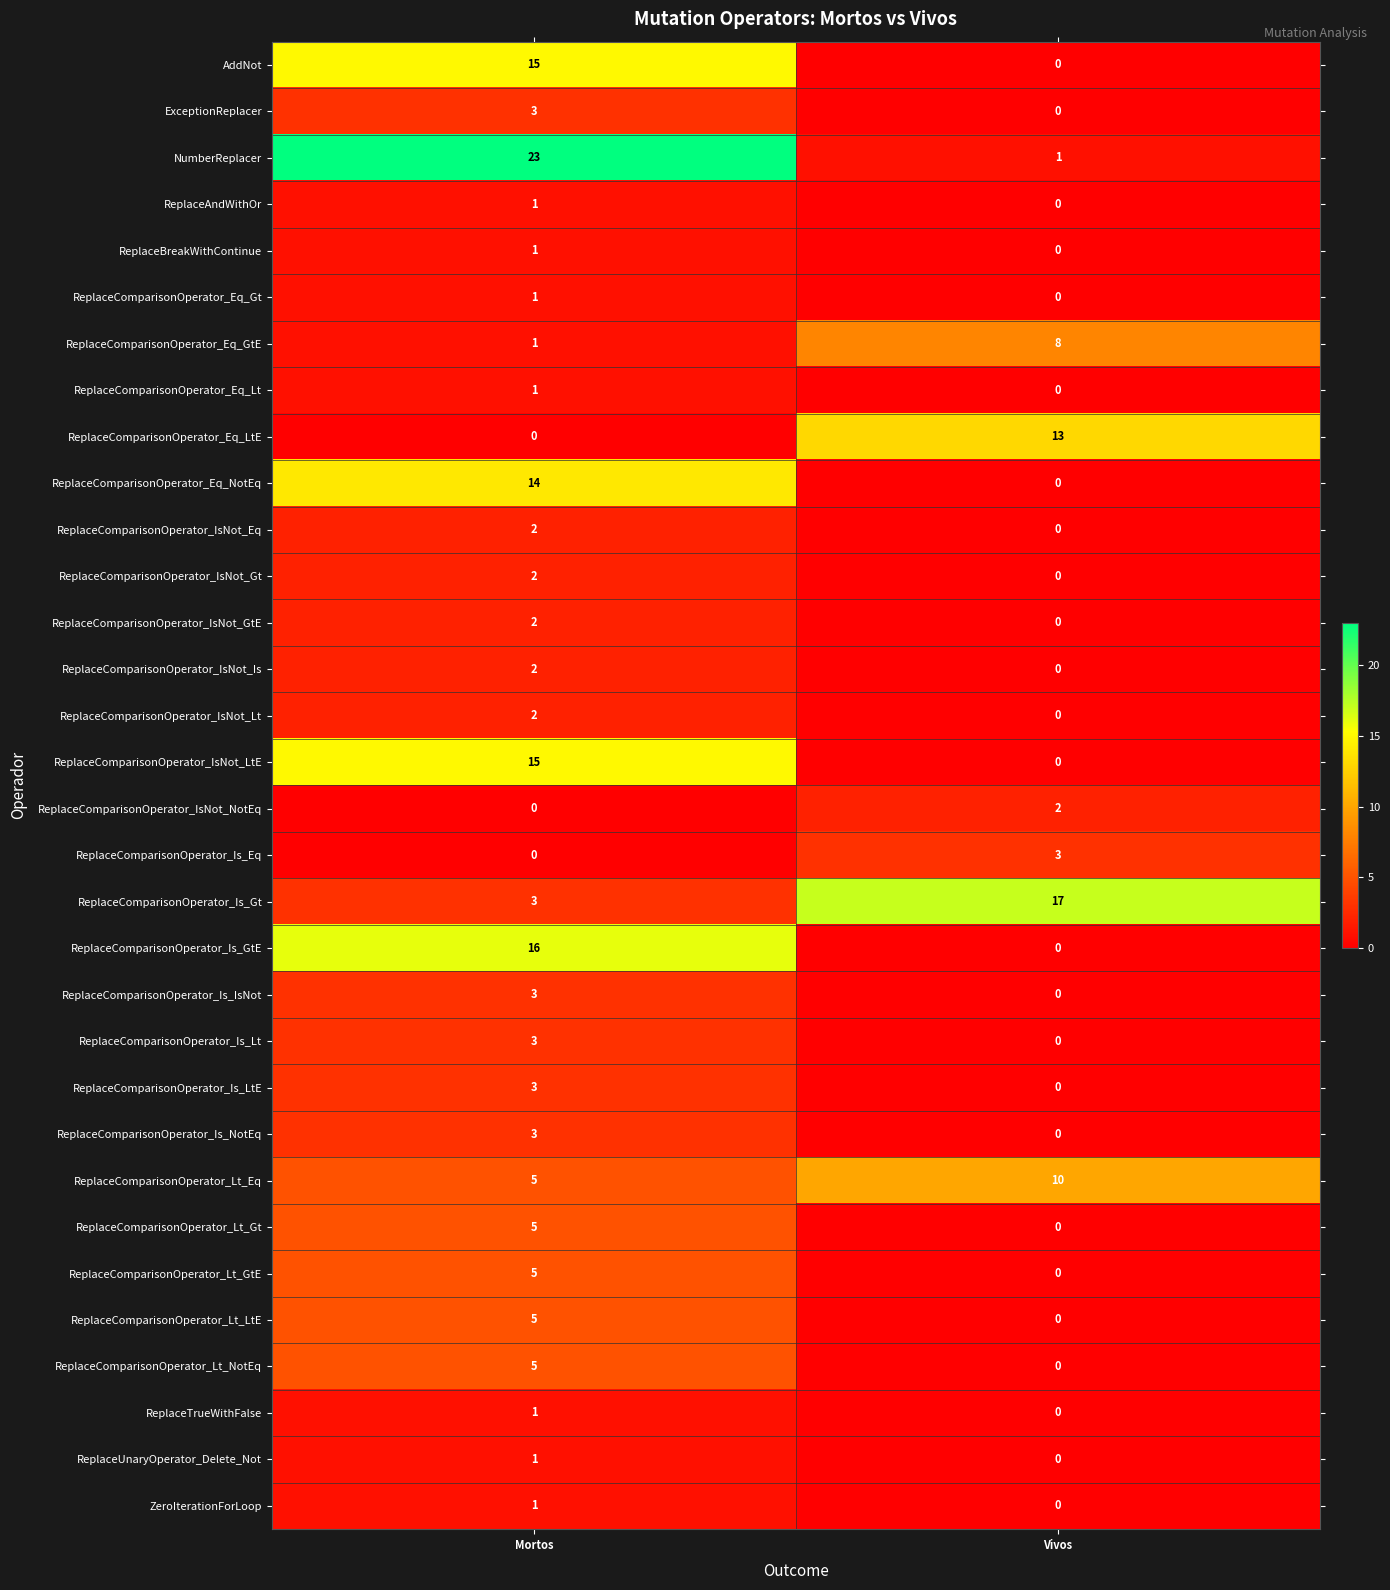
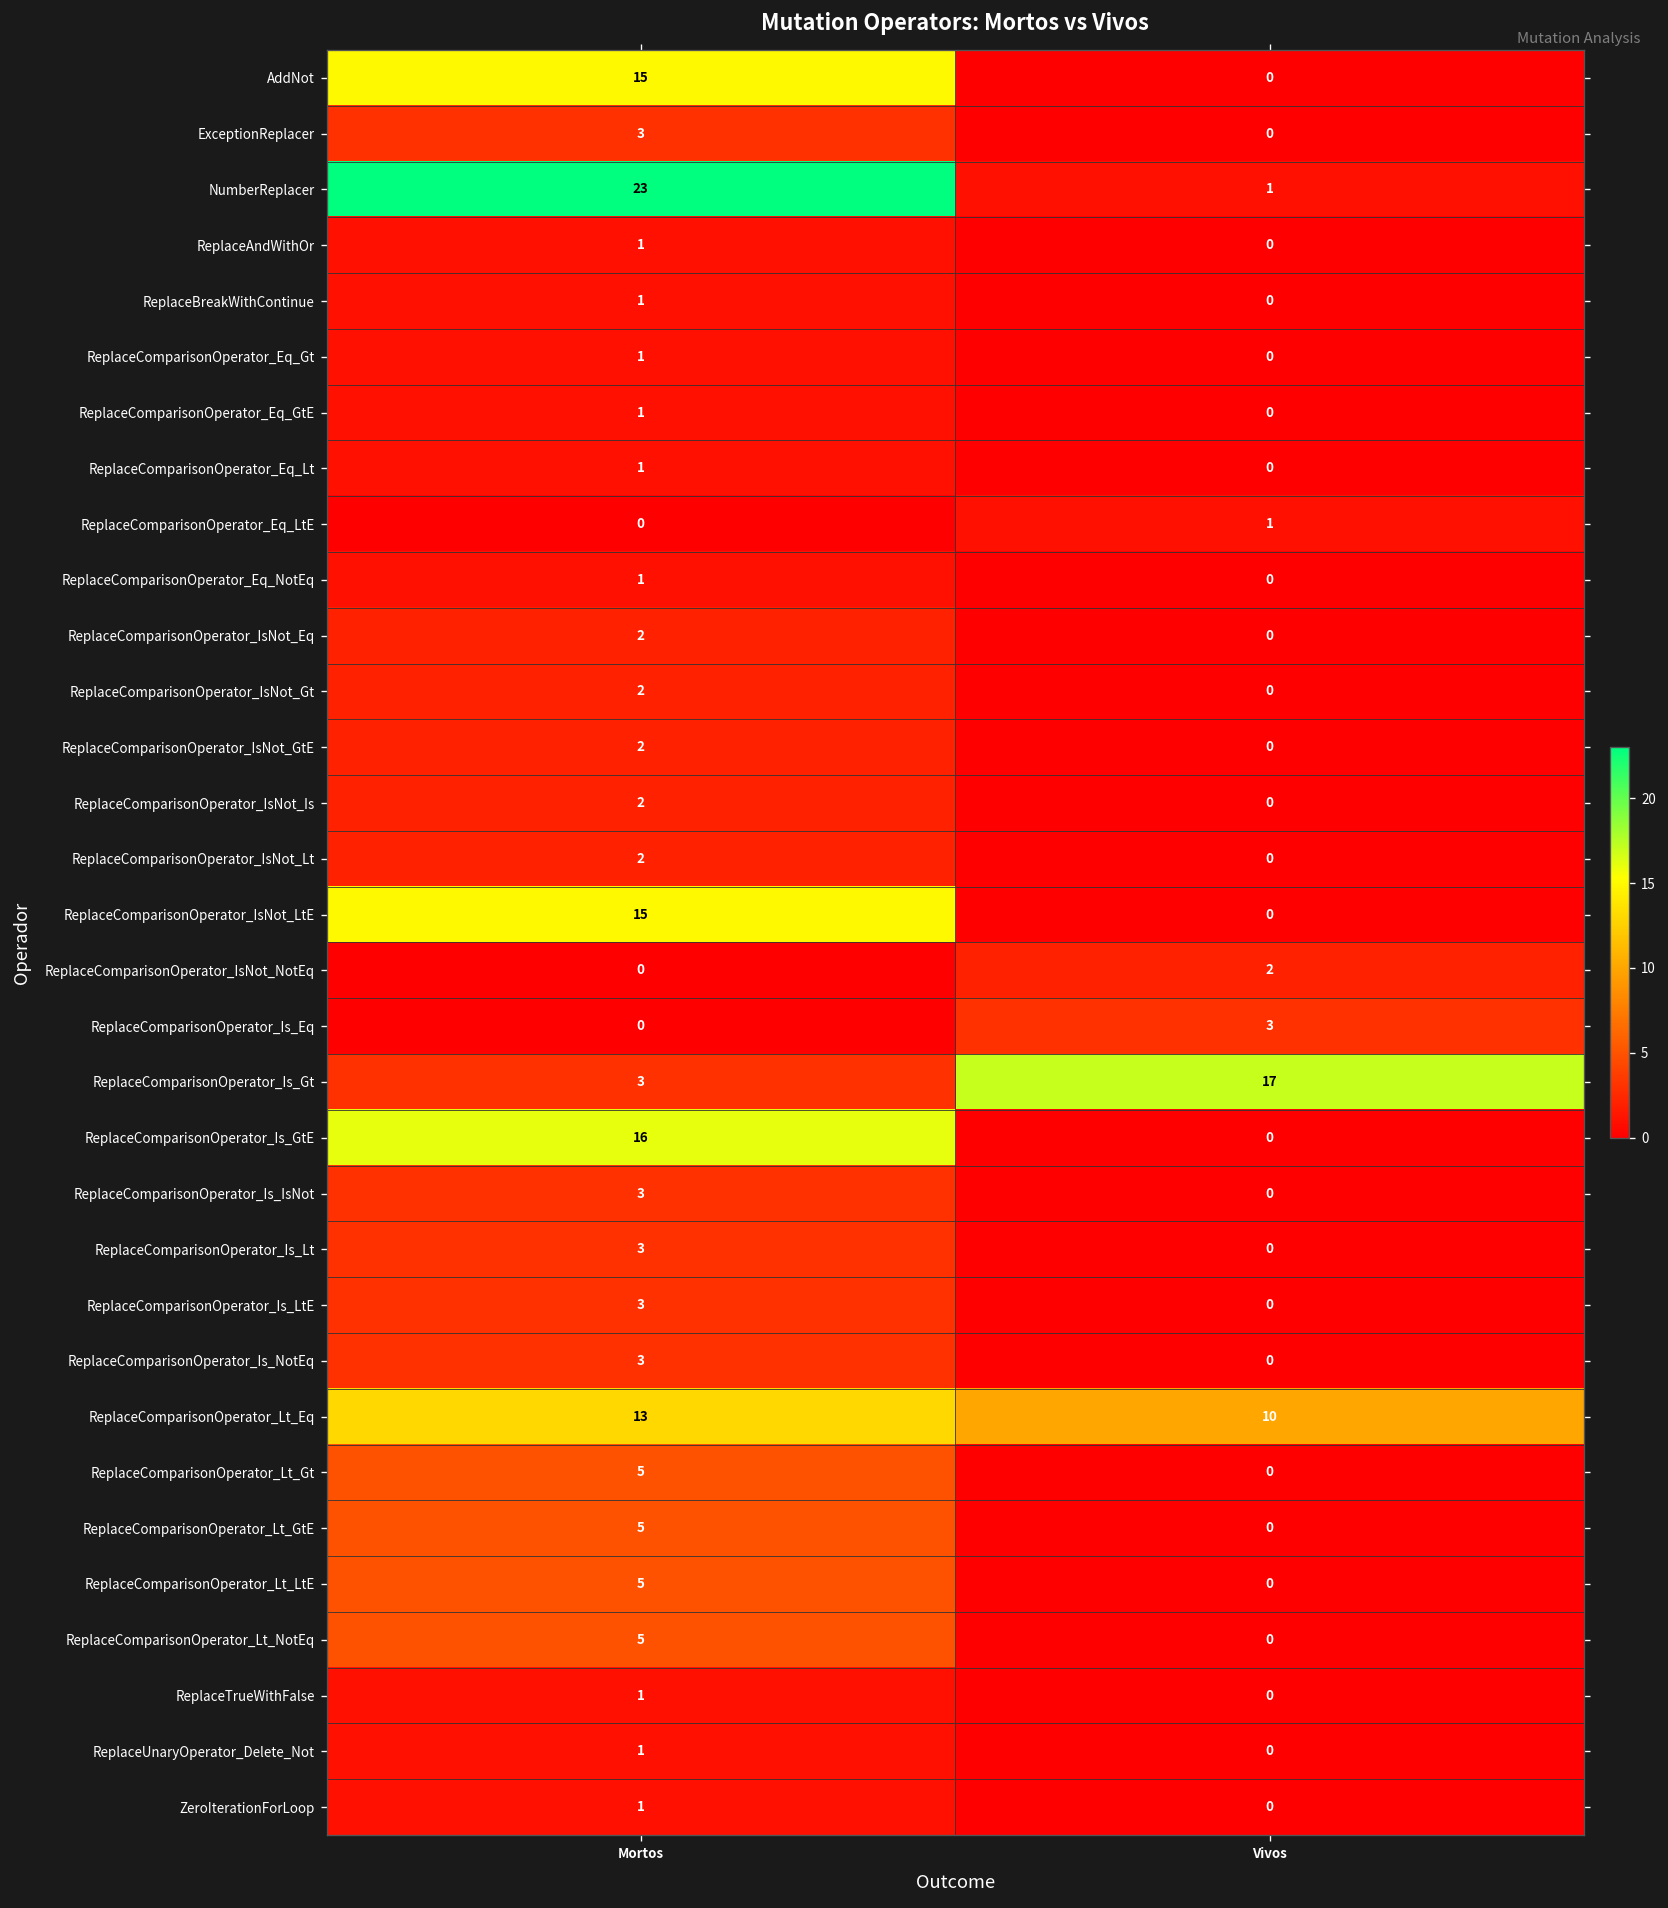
  {
    "AddNot": {
      "Mortos": 15,
      "Vivos": 0
    },
    "ExceptionReplacer": {
      "Mortos": 3,
      "Vivos": 0
    },
    "NumberReplacer": {
      "Mortos": 23,
      "Vivos": 1
    },
    "ReplaceAndWithOr": {
      "Mortos": 1,
      "Vivos": 0
    },
    "ReplaceBreakWithContinue": {
      "Mortos": 1,
      "Vivos": 0
    },
    "ReplaceComparisonOperator_Eq_Gt": {
      "Mortos": 1,
      "Vivos": 0
    },
    "ReplaceComparisonOperator_Eq_GtE": {
      "Mortos": 1,
-     "Vivos": 8
+     "Vivos": 0
    },
    "ReplaceComparisonOperator_Eq_Lt": {
      "Mortos": 1,
      "Vivos": 0
    },
    "ReplaceComparisonOperator_Eq_LtE": {
      "Mortos": 0,
-     "Vivos": 13
+     "Vivos": 1
    },
    "ReplaceComparisonOperator_Eq_NotEq": {
-     "Mortos": 14,
+     "Mortos": 1,
      "Vivos": 0
    },
    "ReplaceComparisonOperator_IsNot_Eq": {
      "Mortos": 2,
      "Vivos": 0
    },
    "ReplaceComparisonOperator_IsNot_Gt": {
      "Mortos": 2,
      "Vivos": 0
    },
    "ReplaceComparisonOperator_IsNot_GtE": {
      "Mortos": 2,
      "Vivos": 0
    },
    "ReplaceComparisonOperator_IsNot_Is": {
      "Mortos": 2,
      "Vivos": 0
    },
    "ReplaceComparisonOperator_IsNot_Lt": {
      "Mortos": 2,
      "Vivos": 0
    },
    "ReplaceComparisonOperator_IsNot_LtE": {
      "Mortos": 15,
      "Vivos": 0
    },
    "ReplaceComparisonOperator_IsNot_NotEq": {
      "Mortos": 0,
      "Vivos": 2
    },
    "ReplaceComparisonOperator_Is_Eq": {
      "Mortos": 0,
      "Vivos": 3
    },
    "ReplaceComparisonOperator_Is_Gt": {
      "Mortos": 3,
      "Vivos": 17
    },
    "ReplaceComparisonOperator_Is_GtE": {
      "Mortos": 16,
      "Vivos": 0
    },
    "ReplaceComparisonOperator_Is_IsNot": {
      "Mortos": 3,
      "Vivos": 0
    },
    "ReplaceComparisonOperator_Is_Lt": {
      "Mortos": 3,
      "Vivos": 0
    },
    "ReplaceComparisonOperator_Is_LtE": {
      "Mortos": 3,
      "Vivos": 0
    },
    "ReplaceComparisonOperator_Is_NotEq": {
      "Mortos": 3,
      "Vivos": 0
    },
    "ReplaceComparisonOperator_Lt_Eq": {
-     "Mortos": 5,
+     "Mortos": 13,
      "Vivos": 10
    },
    "ReplaceComparisonOperator_Lt_Gt": {
      "Mortos": 5,
      "Vivos": 0
    },
    "ReplaceComparisonOperator_Lt_GtE": {
      "Mortos": 5,
      "Vivos": 0
    },
    "ReplaceComparisonOperator_Lt_LtE": {
      "Mortos": 5,
      "Vivos": 0
    },
    "ReplaceComparisonOperator_Lt_NotEq": {
      "Mortos": 5,
      "Vivos": 0
    },
    "ReplaceTrueWithFalse": {
      "Mortos": 1,
      "Vivos": 0
    },
    "ReplaceUnaryOperator_Delete_Not": {
      "Mortos": 1,
      "Vivos": 0
    },
    "ZeroIterationForLoop": {
      "Mortos": 1,
      "Vivos": 0
    }
  }
